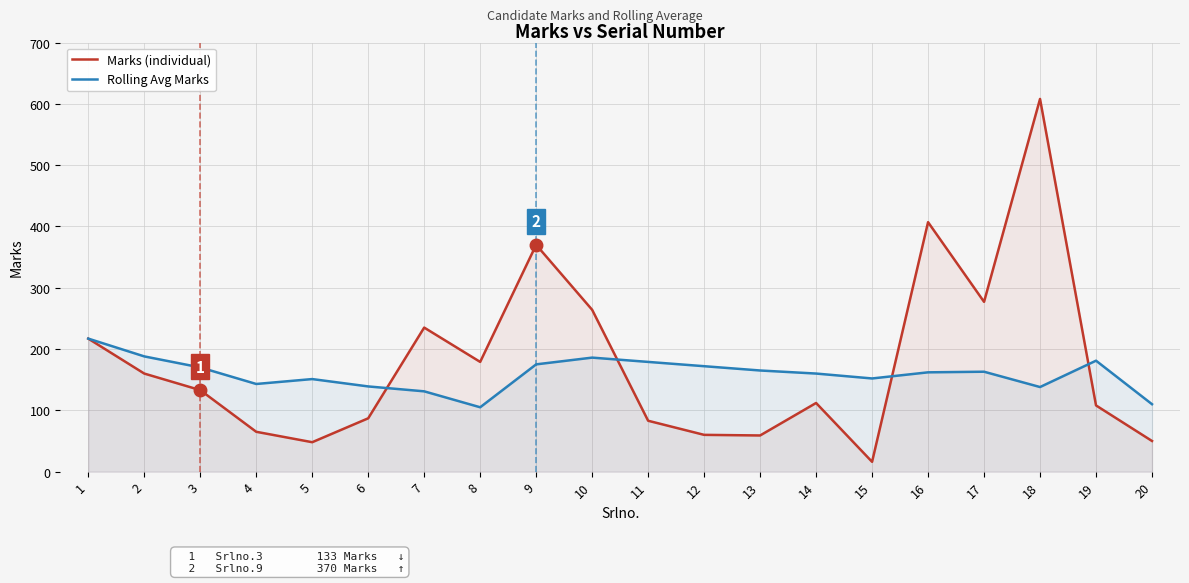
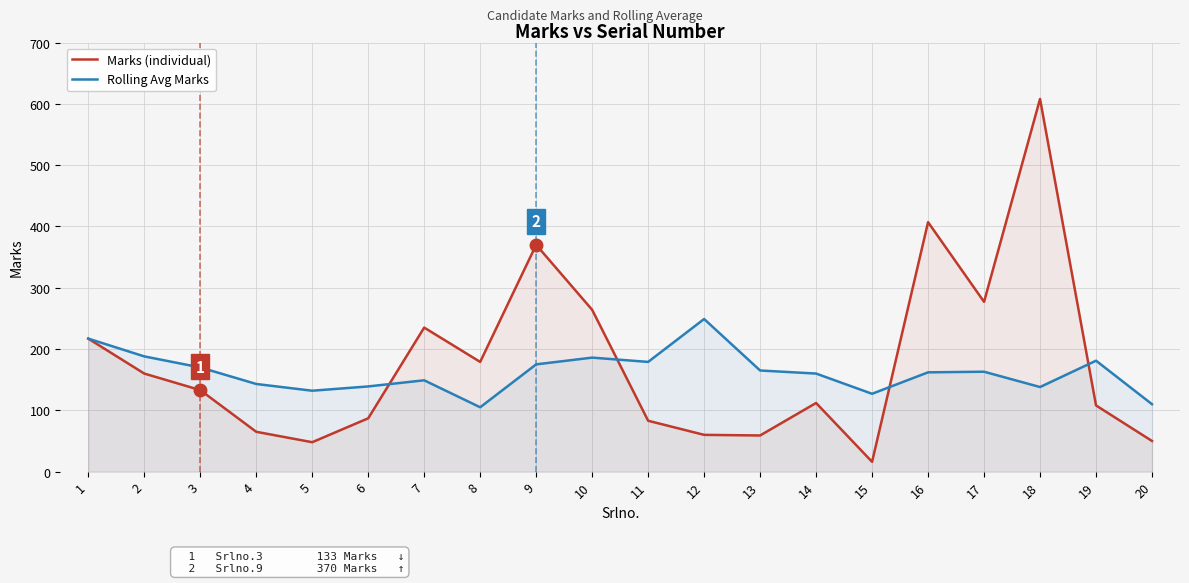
  {
    "Rolling Avg Marks": {
      "2": 190,
      "4": 140,
-     "5": 150,
+     "5": 130,
      "6": 140,
-     "7": 130,
+     "7": 150,
      "8": 110,
      "9": 180,
      "10": 190,
      "11": 180,
-     "12": 170,
+     "12": 250,
      "13": 170,
      "14": 160,
-     "15": 150,
+     "15": 130,
      "16": 160,
      "17": 160,
      "18": 140,
      "19": 180,
      "20": 110
    }
  }
